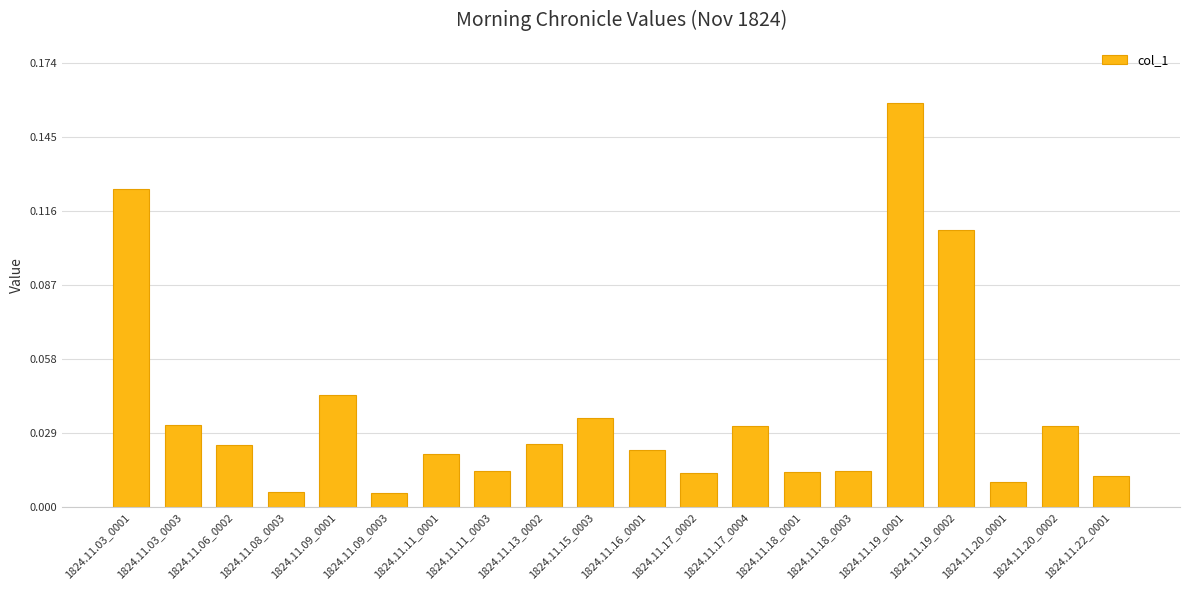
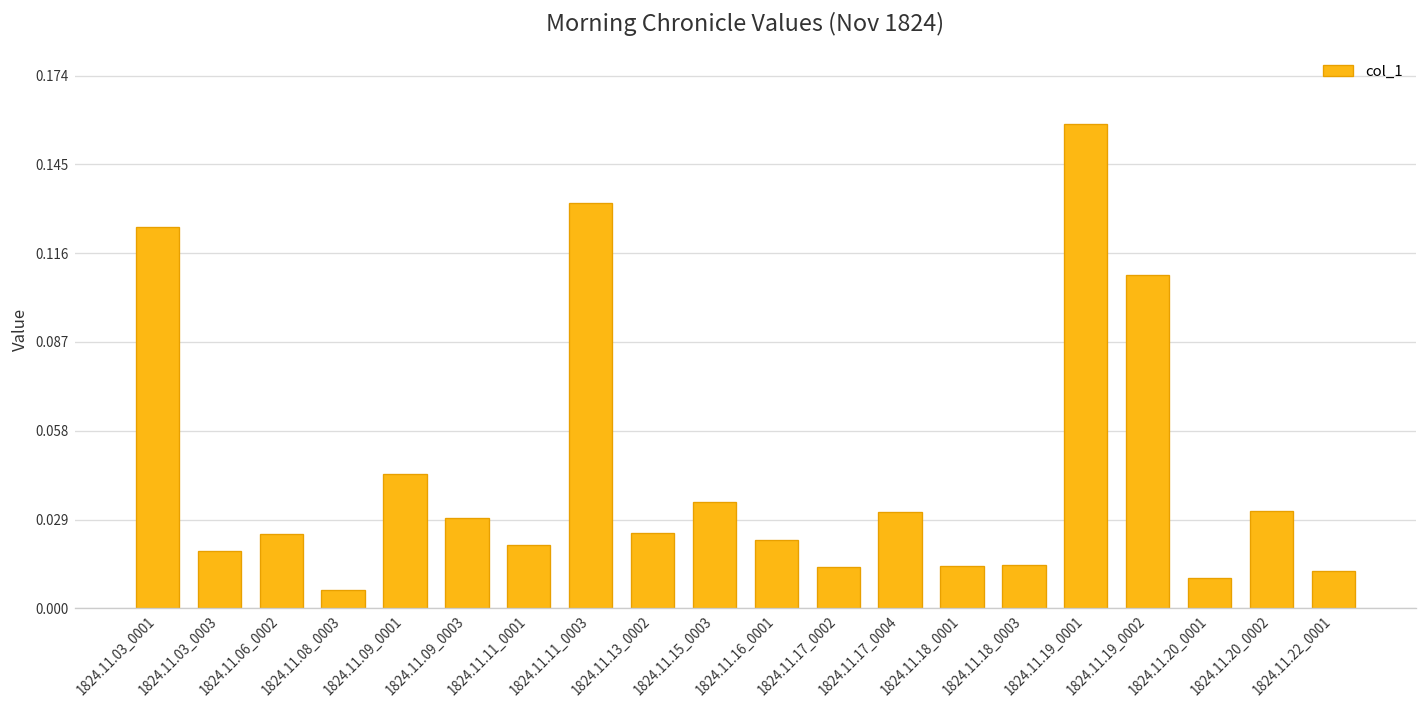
  {
    "1824.11.03_0001": 0.125,
-   "1824.11.03_0003": 0.032,
+   "1824.11.03_0003": 0.019,
    "1824.11.06_0002": 0.024,
    "1824.11.08_0003": 0.006,
    "1824.11.09_0001": 0.044,
-   "1824.11.09_0003": 0.005,
+   "1824.11.09_0003": 0.029,
    "1824.11.11_0001": 0.021,
-   "1824.11.11_0003": 0.014,
+   "1824.11.11_0003": 0.132,
    "1824.11.13_0002": 0.025,
    "1824.11.15_0003": 0.035,
    "1824.11.16_0001": 0.022,
    "1824.11.17_0002": 0.013,
    "1824.11.17_0004": 0.032,
    "1824.11.18_0001": 0.014,
    "1824.11.18_0003": 0.014,
    "1824.11.19_0001": 0.158,
    "1824.11.19_0002": 0.109,
    "1824.11.20_0001": 0.010,
    "1824.11.20_0002": 0.032,
    "1824.11.22_0001": 0.012
  }
